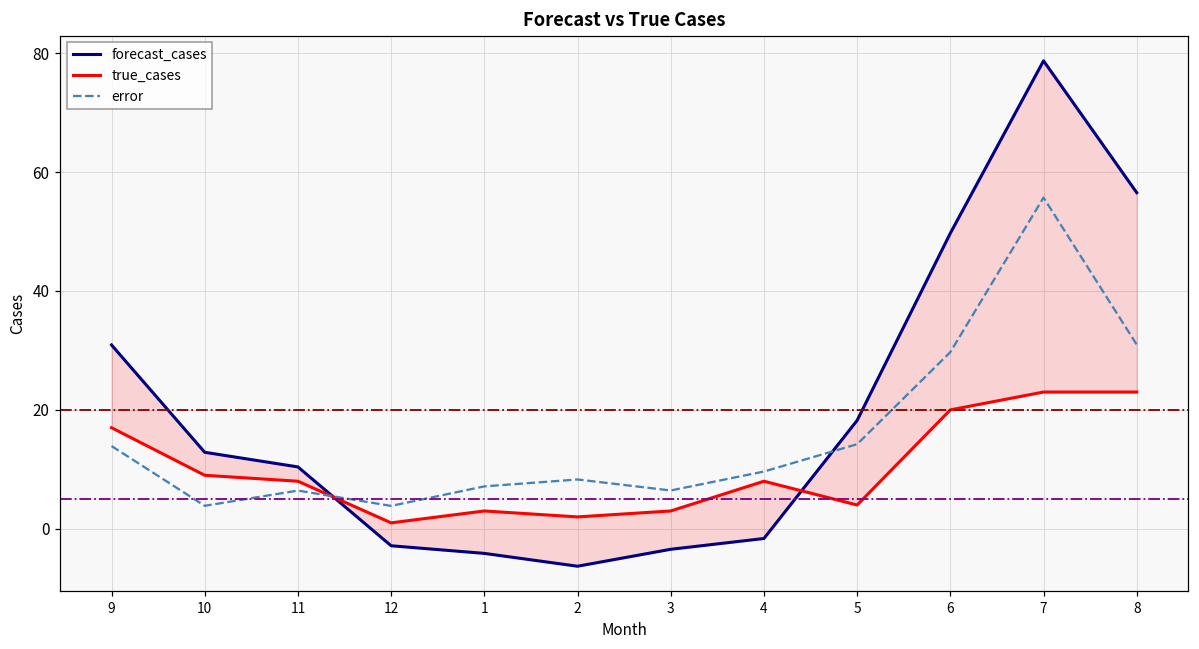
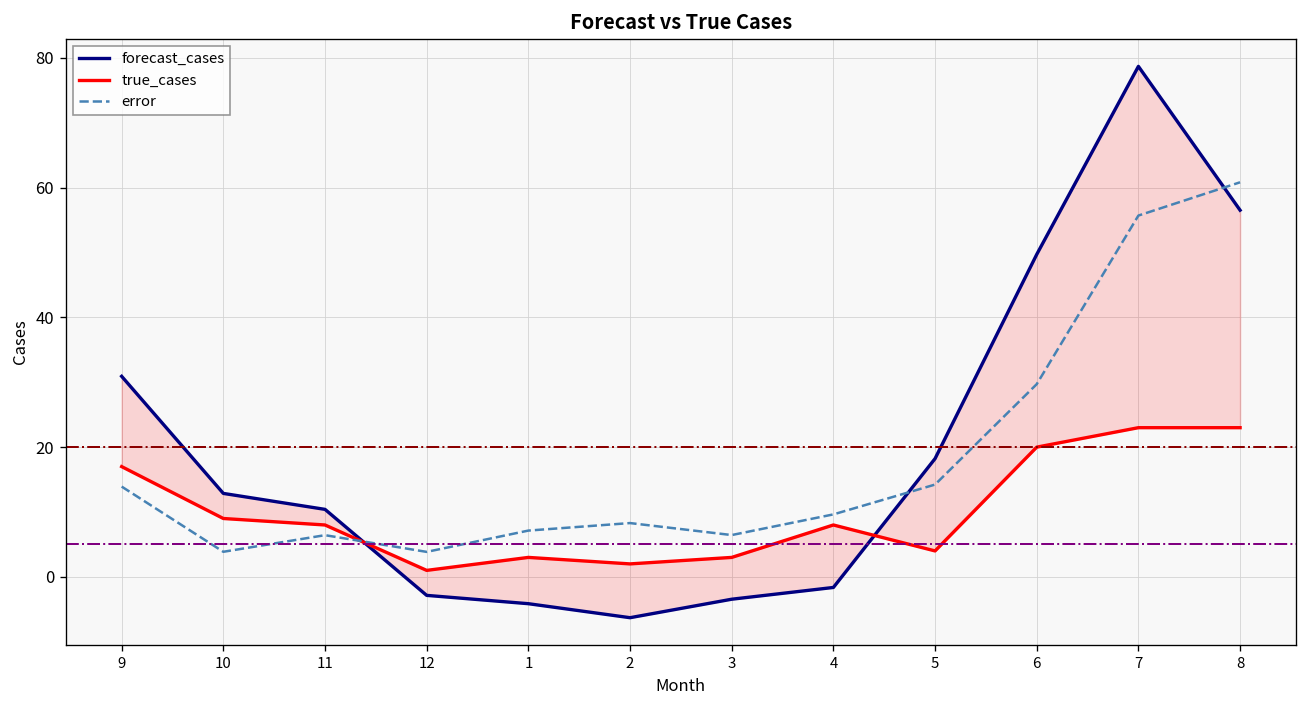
  {
    "forecast_cases": {
      "12": -3,
      "1": -4,
      "2": -6,
      "3": -3,
      "4": -2
    },
    "error": {
      "9": 14,
      "10": 4,
      "11": 6,
      "12": 4,
      "1": 7,
      "2": 8,
      "3": 6,
      "4": 10,
      "5": 14,
      "6": 30,
      "7": 56,
-     "8": 31
+     "8": 61
    }
  }
